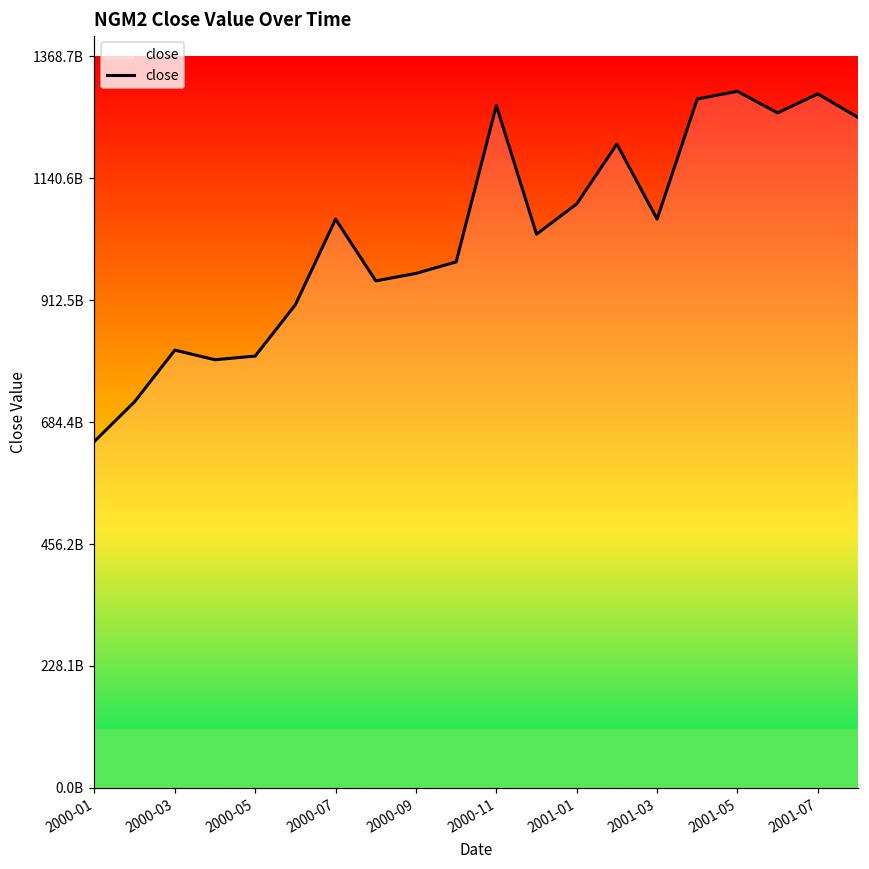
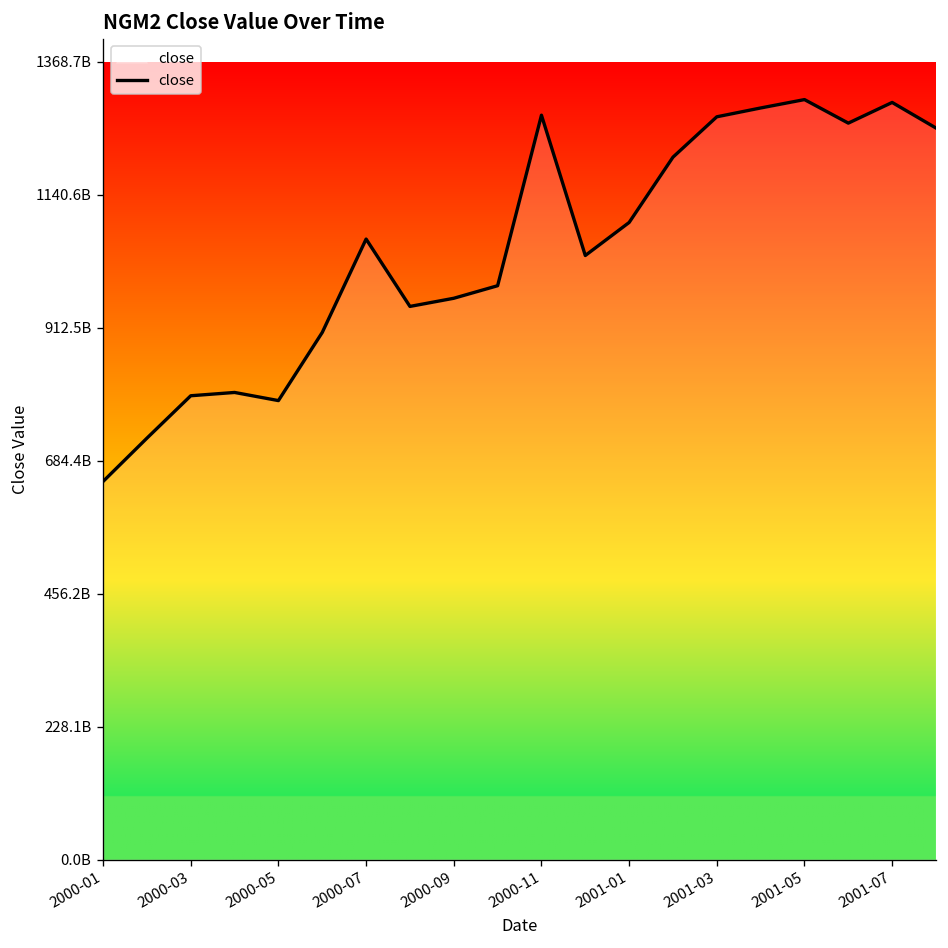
  {
    "2000-01": 650000000000,
-   "2000-03": 820000000000,
-   "2000-05": 810000000000,
+   "2000-03": 800000000000,
+   "2000-05": 790000000000,
    "2000-07": 1060000000000,
    "2000-09": 960000000000,
    "2000-11": 1280000000000,
    "2001-01": 1090000000000,
-   "2001-03": 1060000000000,
+   "2001-03": 1270000000000,
    "2001-05": 1300000000000,
    "2001-07": 1300000000000
  }
